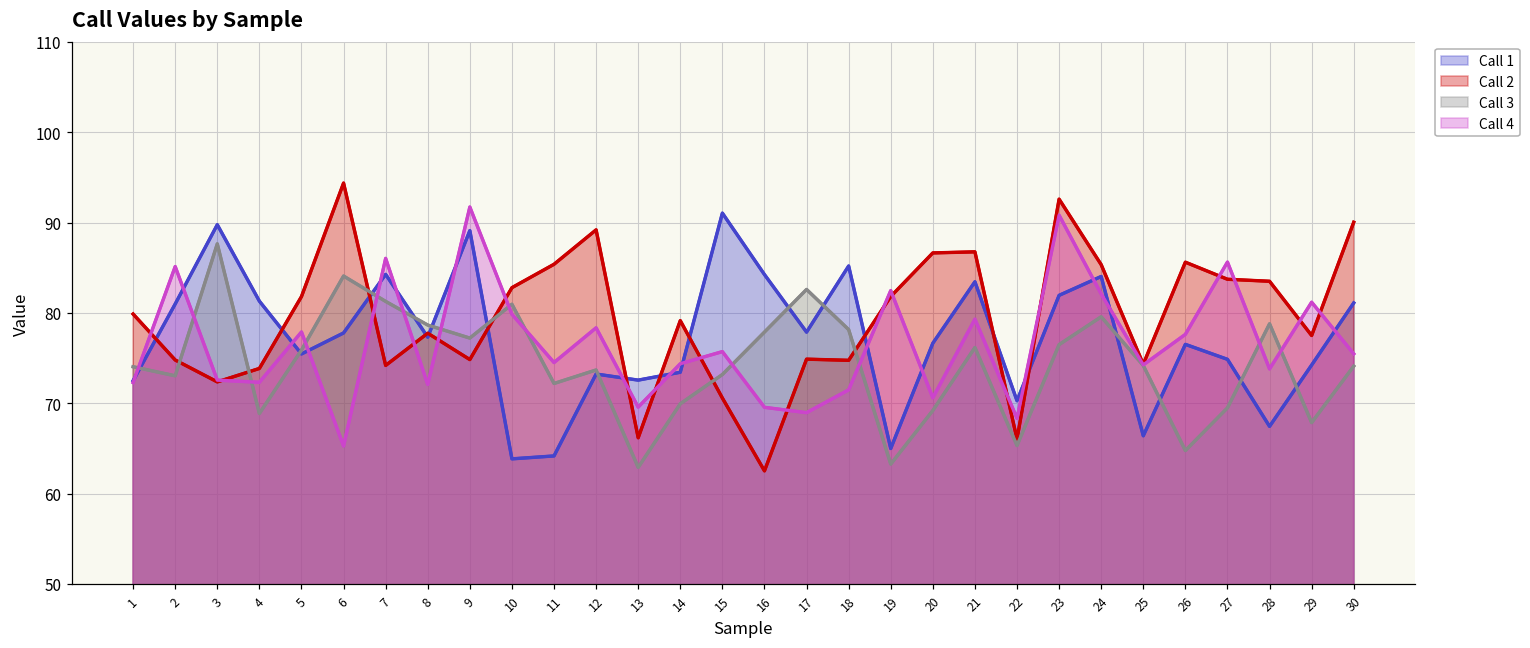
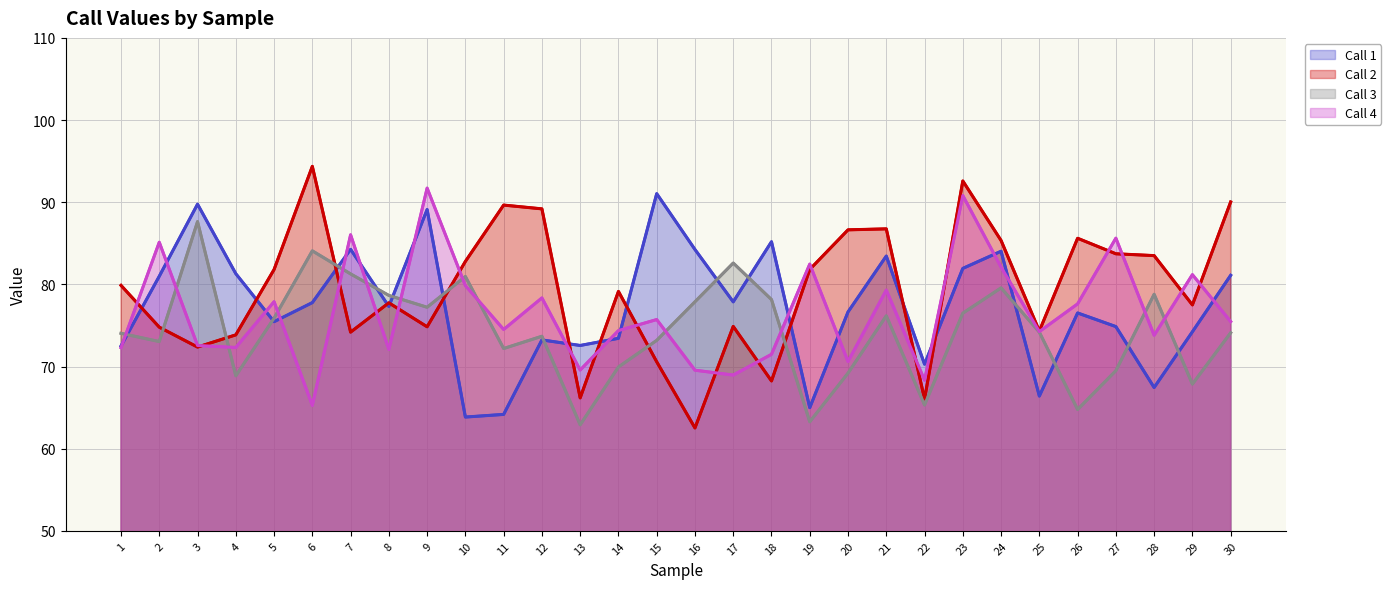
  {
    "Call 2": {
      "1": 80,
      "2": 75,
      "4": 74,
      "5": 82,
      "6": 94,
      "7": 74,
      "8": 78,
      "9": 75,
      "10": 83,
-     "11": 85,
+     "11": 90,
      "12": 89,
      "13": 66,
      "14": 79,
      "15": 71,
      "16": 63,
      "17": 75,
-     "18": 75,
+     "18": 68,
      "19": 82,
      "20": 87,
      "21": 87,
      "22": 66,
      "23": 93,
      "24": 85,
      "26": 86,
      "27": 84,
      "28": 83,
      "29": 77,
      "30": 90
    },
    "Call 4": {
      "2": 85,
      "4": 72,
      "5": 78,
      "6": 65,
      "7": 86,
      "8": 72,
      "9": 92,
      "10": 80,
      "11": 75,
      "12": 78,
      "13": 70,
      "14": 74,
      "15": 76,
      "16": 70,
      "17": 69,
      "18": 71,
      "19": 82,
      "20": 71,
      "21": 79,
      "22": 68,
      "23": 91,
      "24": 82,
      "26": 78,
      "27": 86,
      "28": 74,
      "29": 81,
      "30": 75
    }
  }
